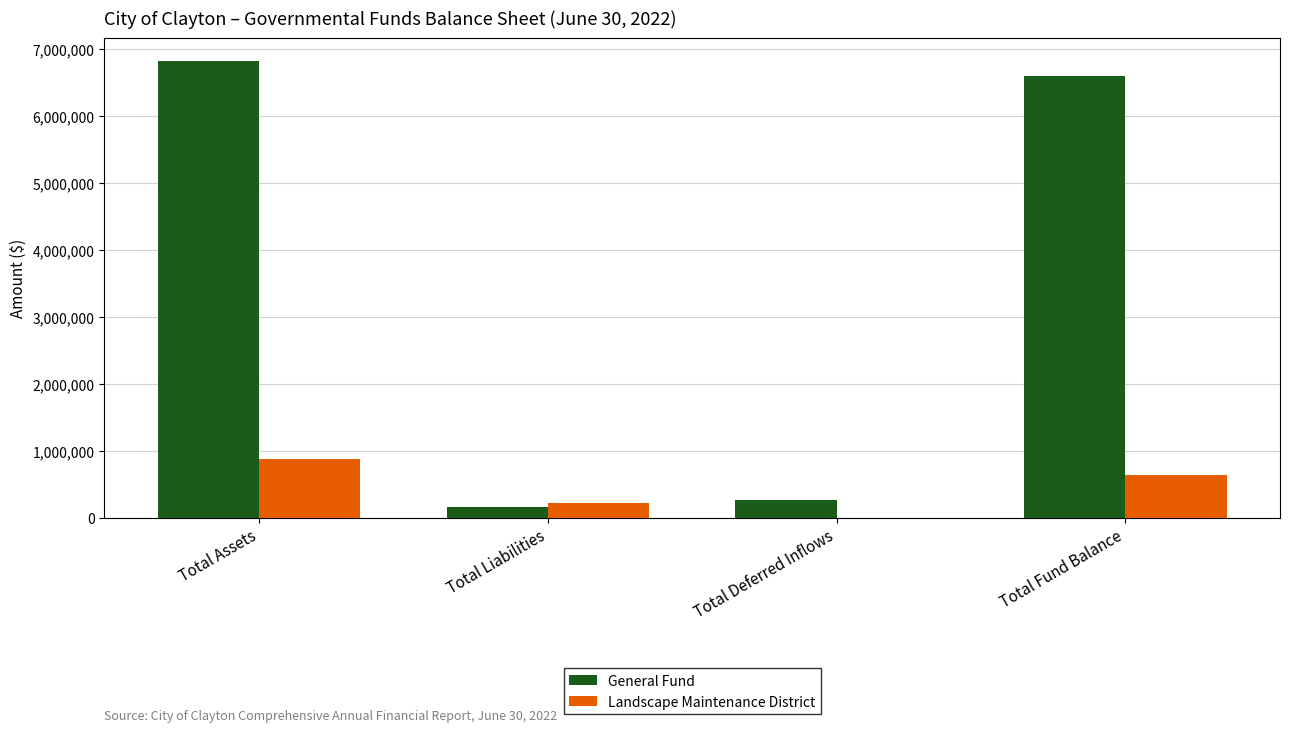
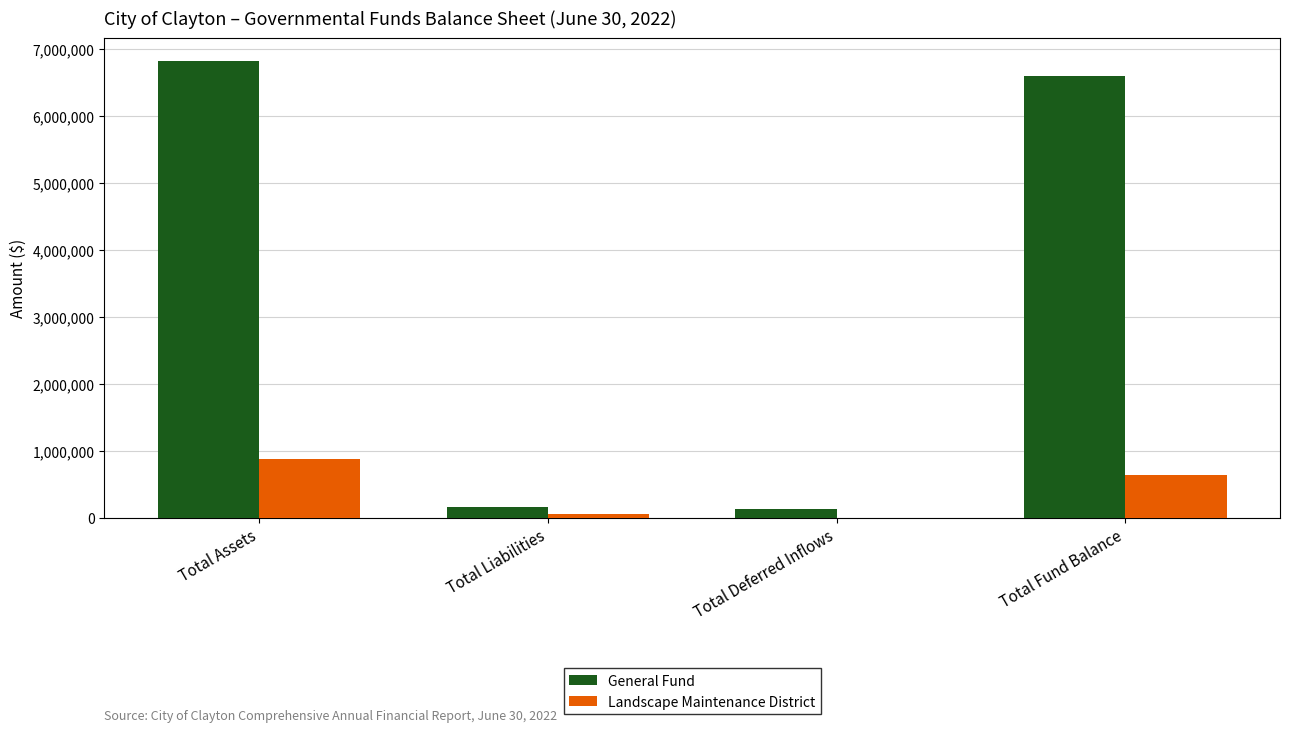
  {
    "General Fund": {
      "Total Assets": "6,800,000",
      "Total Liabilities": "200,000",
-     "Total Deferred Inflows": "300,000",
+     "Total Deferred Inflows": "100,000",
      "Total Fund Balance": "6,600,000"
    },
    "Landscape Maintenance District": {
      "Total Assets": "900,000",
-     "Total Liabilities": "200,000",
+     "Total Liabilities": "100,000",
      "Total Deferred Inflows": "0",
      "Total Fund Balance": "600,000"
    }
  }
